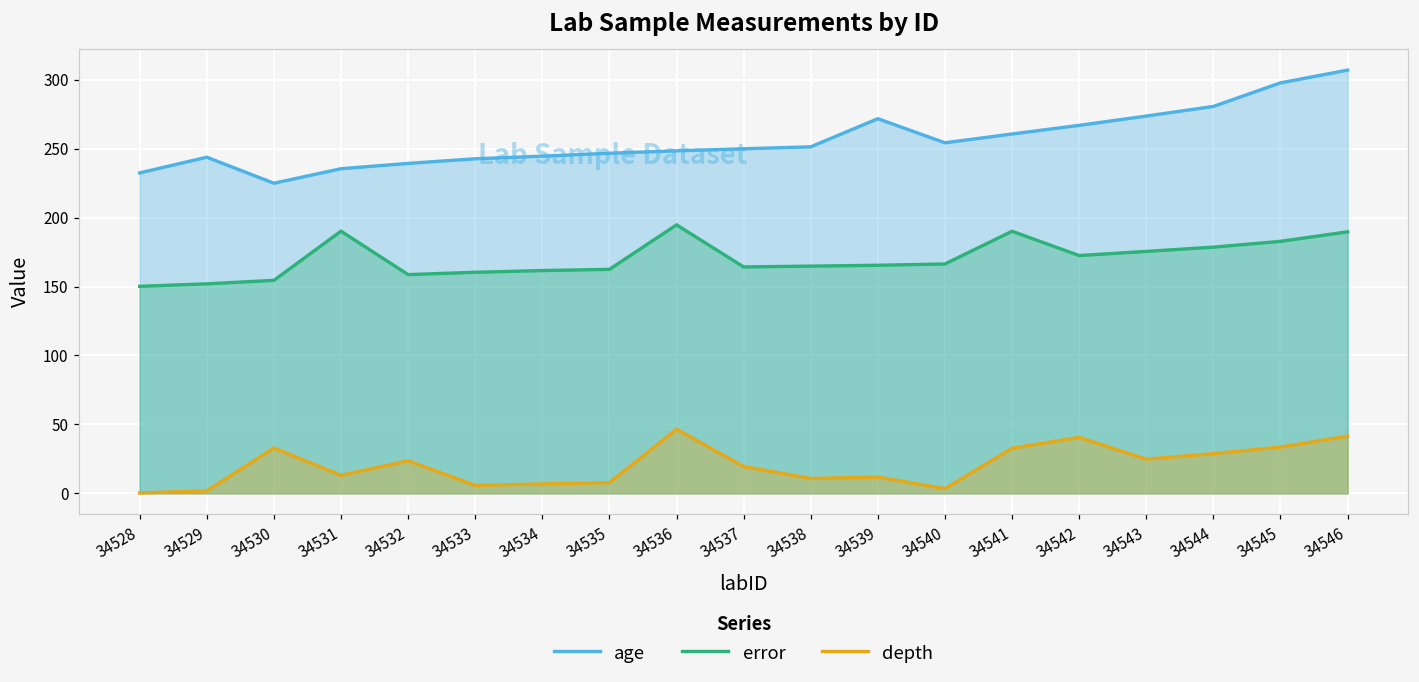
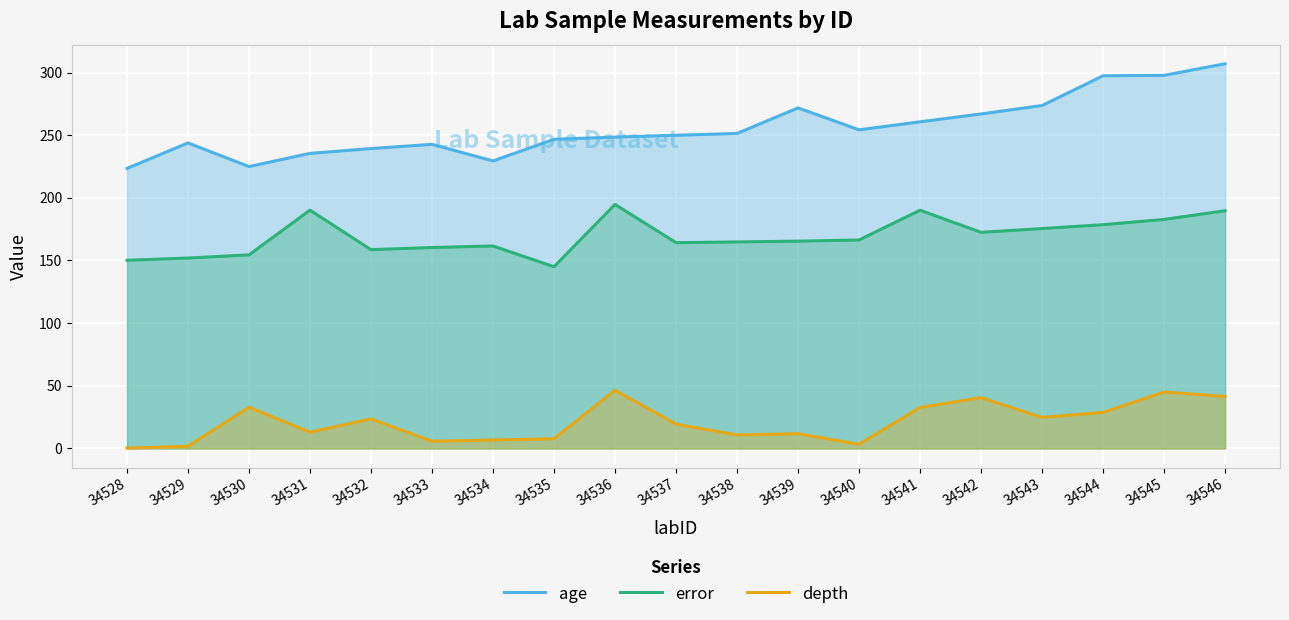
  {
    "age": {
-     "34528": 232,
+     "34528": 223,
      "34529": 244,
      "34530": 225,
      "34531": 235,
      "34532": 239,
      "34533": 243,
-     "34534": 245,
+     "34534": 229,
      "34535": 247,
      "34536": 248,
      "34537": 250,
      "34538": 251,
      "34539": 272,
      "34540": 254,
      "34541": 261,
      "34542": 267,
      "34543": 274,
-     "34544": 281,
+     "34544": 297,
      "34545": 298,
      "34546": 307
    },
    "error": {
      "34528": 150,
      "34529": 152,
      "34530": 154,
      "34531": 190,
      "34532": 159,
      "34533": 160,
      "34534": 162,
-     "34535": 162,
+     "34535": 145,
      "34536": 195,
      "34537": 164,
      "34538": 165,
      "34539": 165,
      "34540": 166,
      "34541": 190,
      "34542": 172,
      "34543": 175,
      "34544": 179,
      "34545": 183,
      "34546": 190
    },
    "depth": {
      "34528": 0,
      "34529": 2,
      "34530": 33,
      "34531": 13,
      "34532": 24,
      "34533": 6,
      "34534": 7,
      "34535": 8,
      "34536": 46,
      "34537": 19,
      "34538": 11,
      "34539": 12,
      "34540": 3,
      "34541": 33,
      "34542": 41,
      "34543": 25,
      "34544": 29,
-     "34545": 34,
+     "34545": 45,
      "34546": 42
    }
  }
